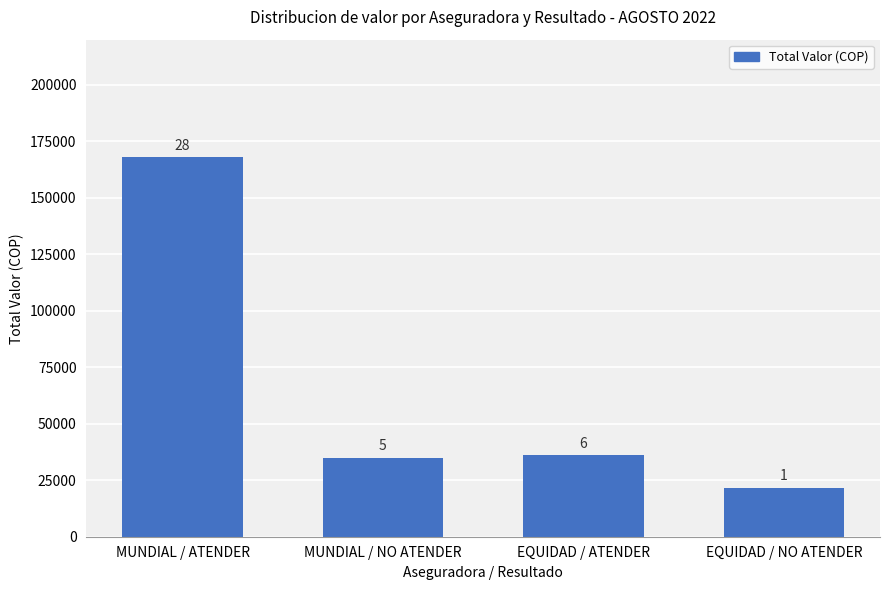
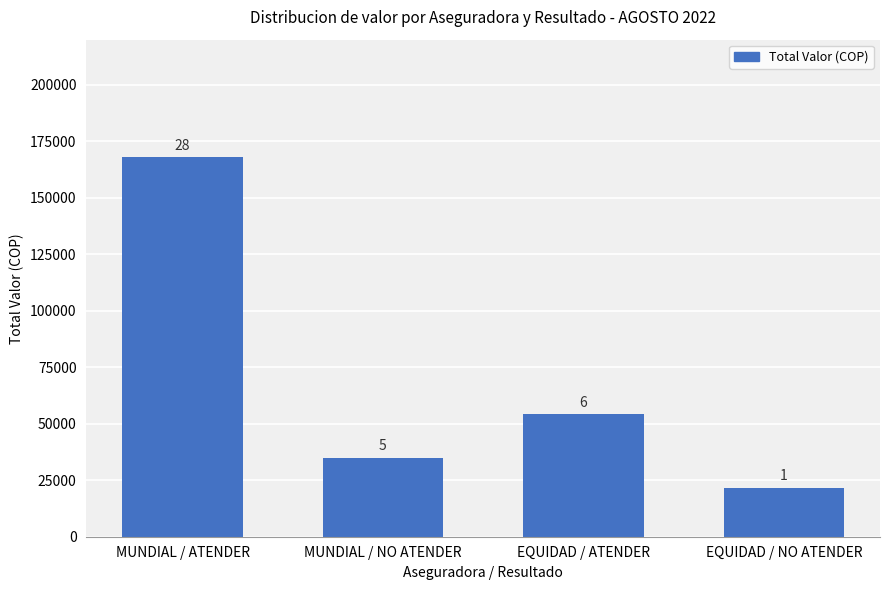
  {
-   "EQUIDAD / ATENDER": 36000
+   "EQUIDAD / ATENDER": 54000
  }
